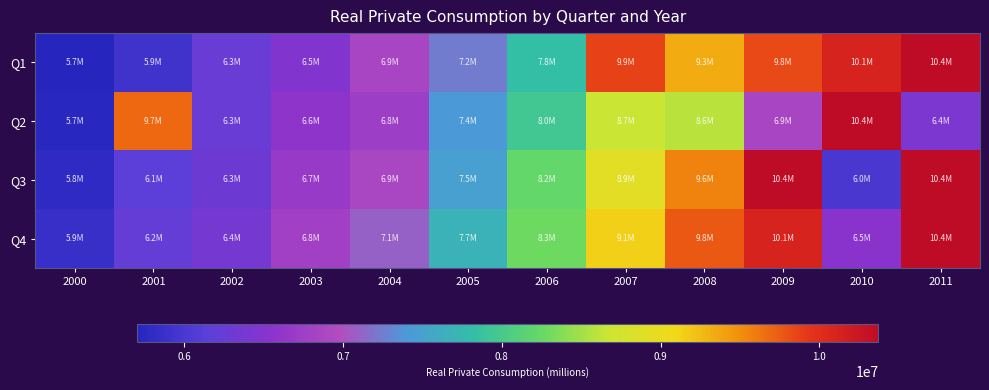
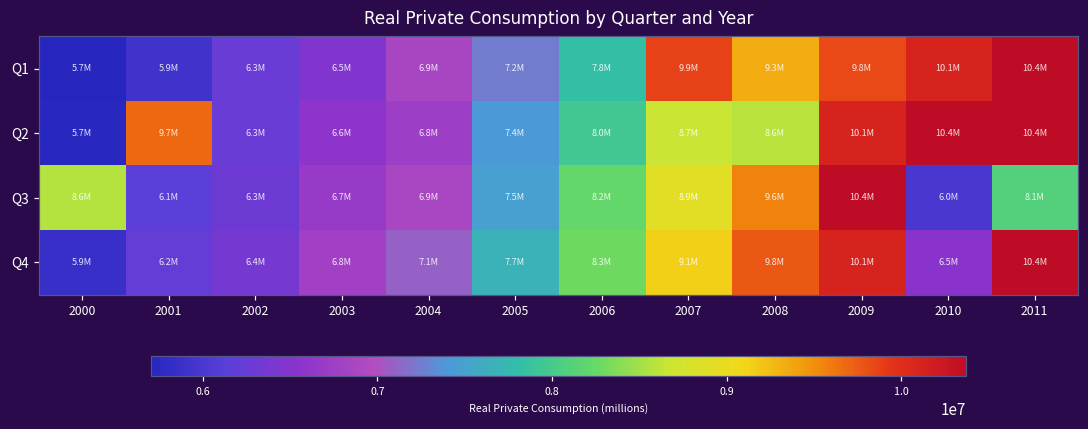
  {
    "Q1": {
      "2000": "5.7M",
      "2001": "5.9M",
      "2002": "6.3M",
      "2003": "6.5M",
      "2004": "6.9M",
      "2005": "7.2M",
      "2006": "7.8M",
      "2007": "9.9M",
      "2008": "9.3M",
      "2009": "9.8M",
      "2010": "10.1M",
      "2011": "10.4M"
    },
    "Q2": {
      "2000": "5.7M",
      "2001": "9.7M",
      "2002": "6.3M",
      "2003": "6.6M",
      "2004": "6.8M",
      "2005": "7.4M",
      "2006": "8.0M",
      "2007": "8.7M",
      "2008": "8.6M",
-     "2009": "6.9M",
+     "2009": "10.1M",
      "2010": "10.4M",
-     "2011": "6.4M"
+     "2011": "10.4M"
    },
    "Q3": {
-     "2000": "5.8M",
+     "2000": "8.6M",
      "2001": "6.1M",
      "2002": "6.3M",
      "2003": "6.7M",
      "2004": "6.9M",
      "2005": "7.5M",
      "2006": "8.2M",
      "2007": "8.9M",
      "2008": "9.6M",
      "2009": "10.4M",
      "2010": "6.0M",
-     "2011": "10.4M"
+     "2011": "8.1M"
    },
    "Q4": {
      "2000": "5.9M",
      "2001": "6.2M",
      "2002": "6.4M",
      "2003": "6.8M",
      "2004": "7.1M",
      "2005": "7.7M",
      "2006": "8.3M",
      "2007": "9.1M",
      "2008": "9.8M",
      "2009": "10.1M",
      "2010": "6.5M",
      "2011": "10.4M"
    }
  }
